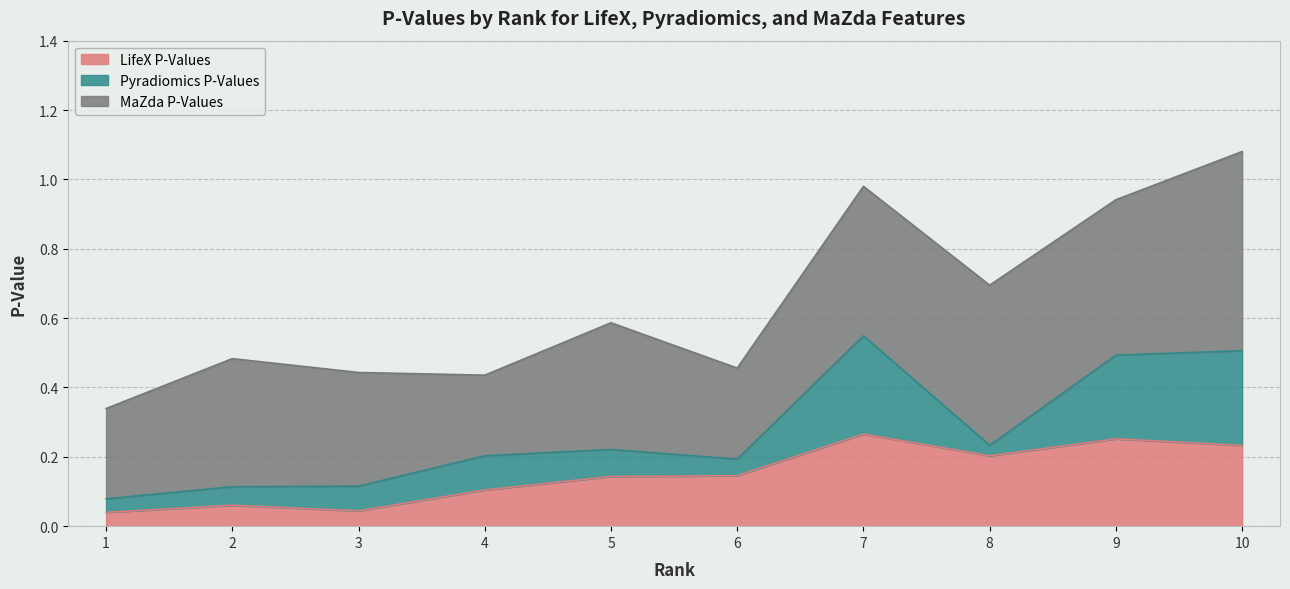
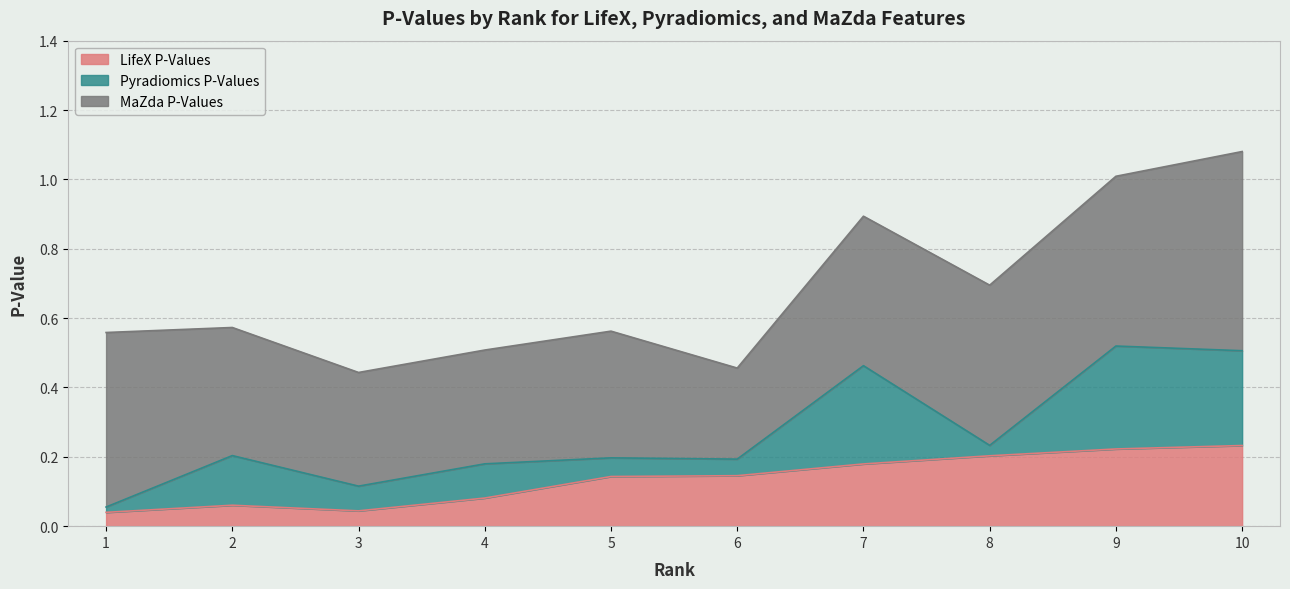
  {
    "LifeX P-Values": {
      "1": 0.04,
      "2": 0.06,
      "3": 0.04,
-     "4": 0.10,
+     "4": 0.08,
      "5": 0.14,
      "6": 0.15,
-     "7": 0.27,
+     "7": 0.18,
      "8": 0.20,
-     "9": 0.25,
+     "9": 0.22,
      "10": 0.23
    },
    "Pyradiomics P-Values": {
-     "1": 0.04,
-     "2": 0.05,
+     "1": 0.02,
+     "2": 0.14,
      "3": 0.07,
      "4": 0.10,
-     "5": 0.08,
+     "5": 0.05,
      "6": 0.05,
      "7": 0.28,
      "8": 0.03,
-     "9": 0.24,
+     "9": 0.30,
      "10": 0.27
    },
    "MaZda P-Values": {
-     "1": 0.26,
+     "1": 0.50,
      "2": 0.37,
      "3": 0.33,
-     "4": 0.23,
+     "4": 0.33,
      "5": 0.37,
      "6": 0.26,
      "7": 0.43,
      "8": 0.46,
-     "9": 0.45,
+     "9": 0.49,
      "10": 0.57
    }
  }
